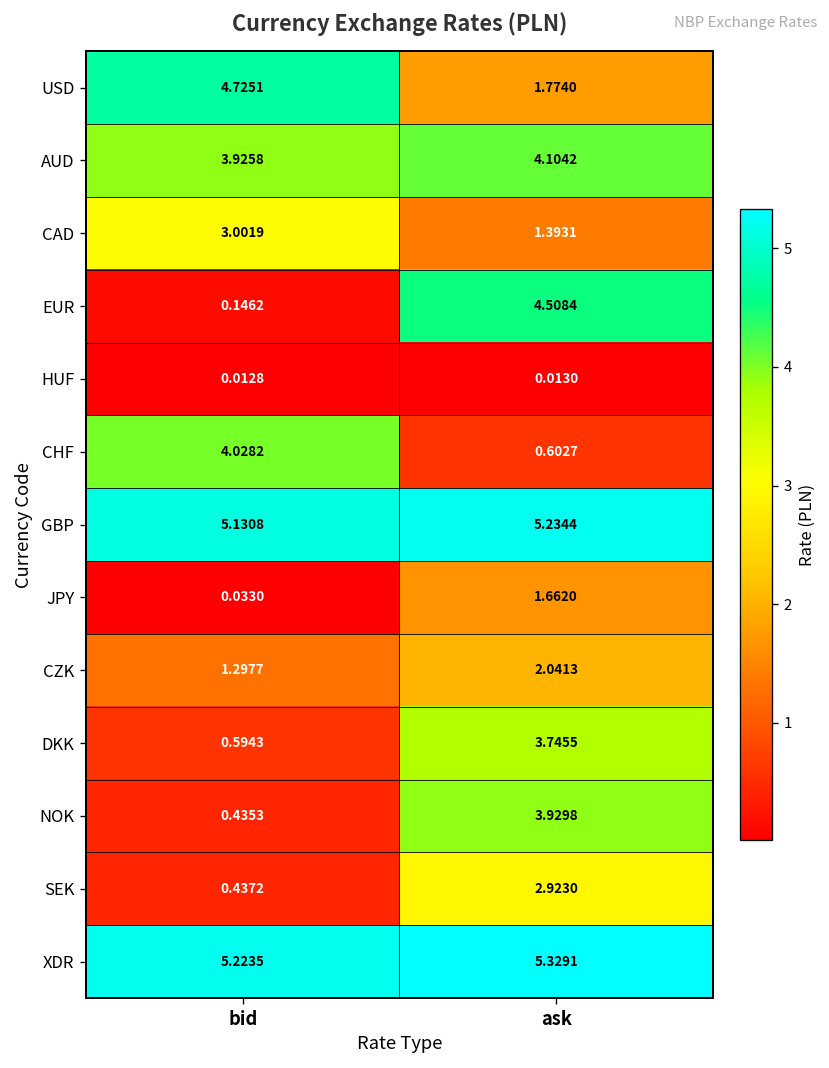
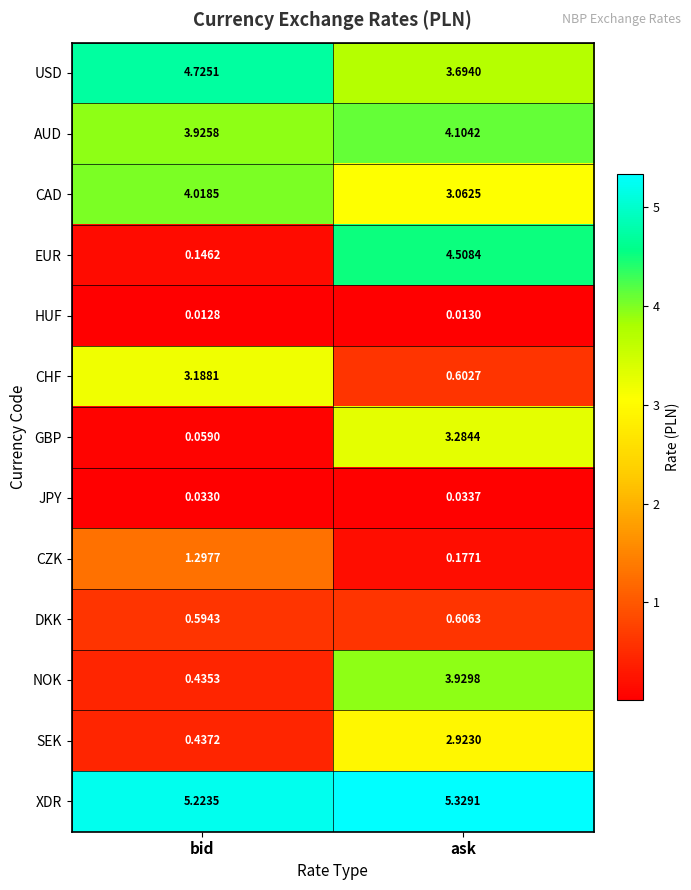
  {
    "USD": {
      "bid": 4.7251,
-     "ask": 1.7740
+     "ask": 3.6940
    },
    "AUD": {
      "bid": 3.9258,
      "ask": 4.1042
    },
    "CAD": {
-     "bid": 3.0019,
-     "ask": 1.3931
+     "bid": 4.0185,
+     "ask": 3.0625
    },
    "EUR": {
      "bid": 0.1462,
      "ask": 4.5084
    },
    "HUF": {
      "bid": 0.0128,
      "ask": 0.0130
    },
    "CHF": {
-     "bid": 4.0282,
+     "bid": 3.1881,
      "ask": 0.6027
    },
    "GBP": {
-     "bid": 5.1308,
-     "ask": 5.2344
+     "bid": 0.0590,
+     "ask": 3.2844
    },
    "JPY": {
      "bid": 0.0330,
-     "ask": 1.6620
+     "ask": 0.0337
    },
    "CZK": {
      "bid": 1.2977,
-     "ask": 2.0413
+     "ask": 0.1771
    },
    "DKK": {
      "bid": 0.5943,
-     "ask": 3.7455
+     "ask": 0.6063
    },
    "NOK": {
      "bid": 0.4353,
      "ask": 3.9298
    },
    "SEK": {
      "bid": 0.4372,
      "ask": 2.9230
    },
    "XDR": {
      "bid": 5.2235,
      "ask": 5.3291
    }
  }
